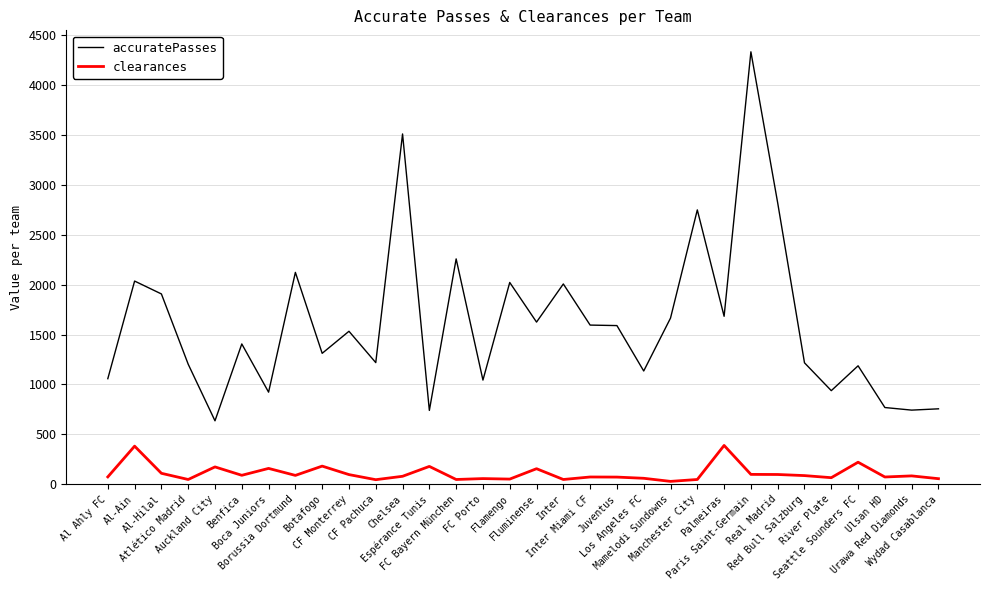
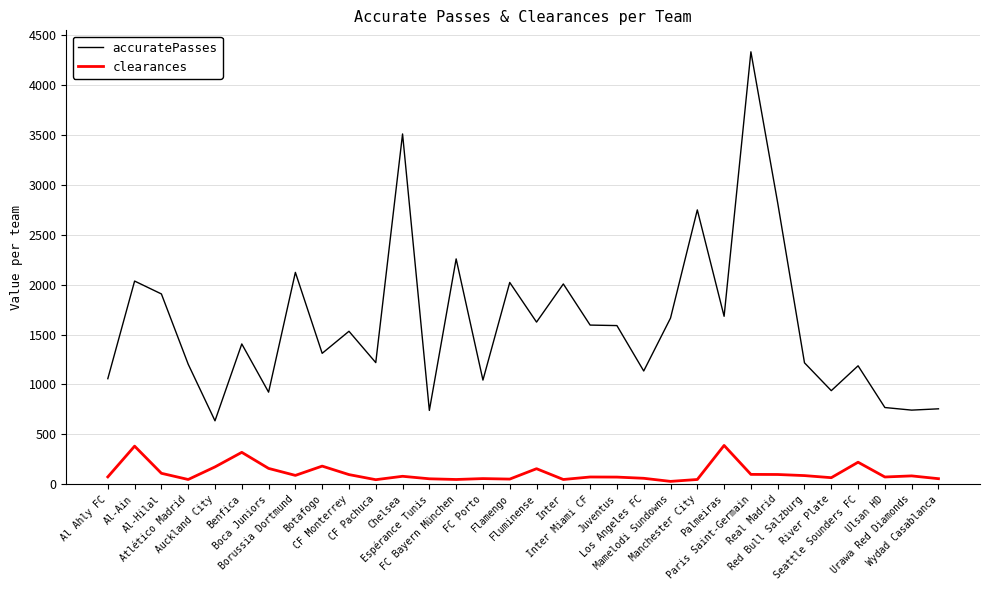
  {
    "accuratePasses": {
      "Al Ahly FC": 1100,
      "Al-Ain": 2000,
      "Al-Hilal": 1900,
      "Atlético Madrid": 1200,
      "Auckland City": 600,
      "Benfica": 1400,
      "Boca Juniors": 900,
      "Borussia Dortmund": 2100,
      "Botafogo": 1300,
      "CF Monterrey": 1500,
      "CF Pachuca": 1200,
      "Chelsea": 3500,
      "Espérance Tunis": 700,
      "FC Bayern München": 2300,
      "FC Porto": 1000,
      "Flamengo": 2000,
      "Fluminense": 1600,
      "Inter": 2000,
      "Inter Miami CF": 1600,
      "Juventus": 1600,
      "Los Angeles FC": 1100,
      "Mamelodi Sundowns": 1700,
      "Manchester City": 2700,
      "Palmeiras": 1700,
      "Paris Saint-Germain": 4300,
      "Real Madrid": 2800,
      "Red Bull Salzburg": 1200,
      "River Plate": 900,
      "Seattle Sounders FC": 1200,
      "Ulsan HD": 800,
      "Urawa Red Diamonds": 700,
      "Wydad Casablanca": 800
    },
    "clearances": {
      "Al Ahly FC": 100,
      "Al-Ain": 400,
      "Al-Hilal": 100,
      "Atlético Madrid": 0,
      "Auckland City": 200,
-     "Benfica": 100,
+     "Benfica": 300,
      "Boca Juniors": 200,
      "Borussia Dortmund": 100,
      "Botafogo": 200,
      "CF Monterrey": 100,
      "CF Pachuca": 0,
      "Chelsea": 100,
-     "Espérance Tunis": 200,
+     "Espérance Tunis": 100,
      "FC Bayern München": 0,
      "FC Porto": 100,
      "Flamengo": 100,
      "Fluminense": 200,
      "Inter": 0,
      "Inter Miami CF": 100,
      "Juventus": 100,
      "Los Angeles FC": 100,
      "Mamelodi Sundowns": 0,
      "Manchester City": 0,
      "Palmeiras": 400,
      "Paris Saint-Germain": 100,
      "Real Madrid": 100,
      "Red Bull Salzburg": 100,
      "River Plate": 100,
      "Seattle Sounders FC": 200,
      "Ulsan HD": 100,
      "Urawa Red Diamonds": 100,
      "Wydad Casablanca": 100
    }
  }
